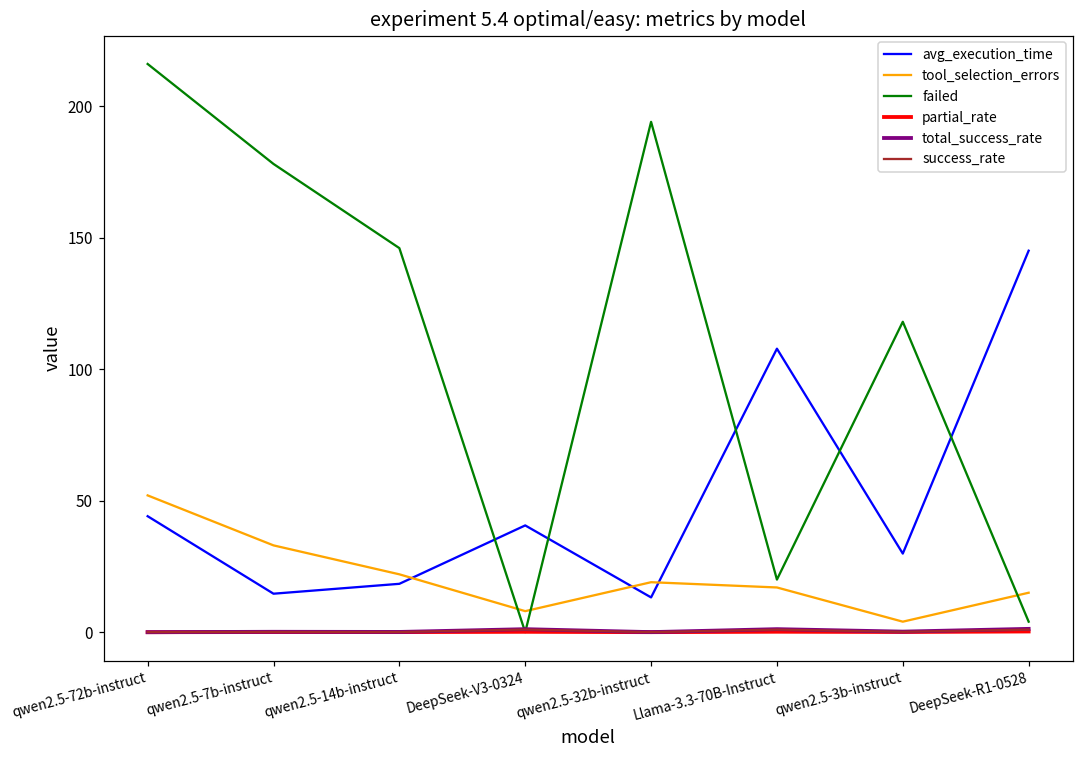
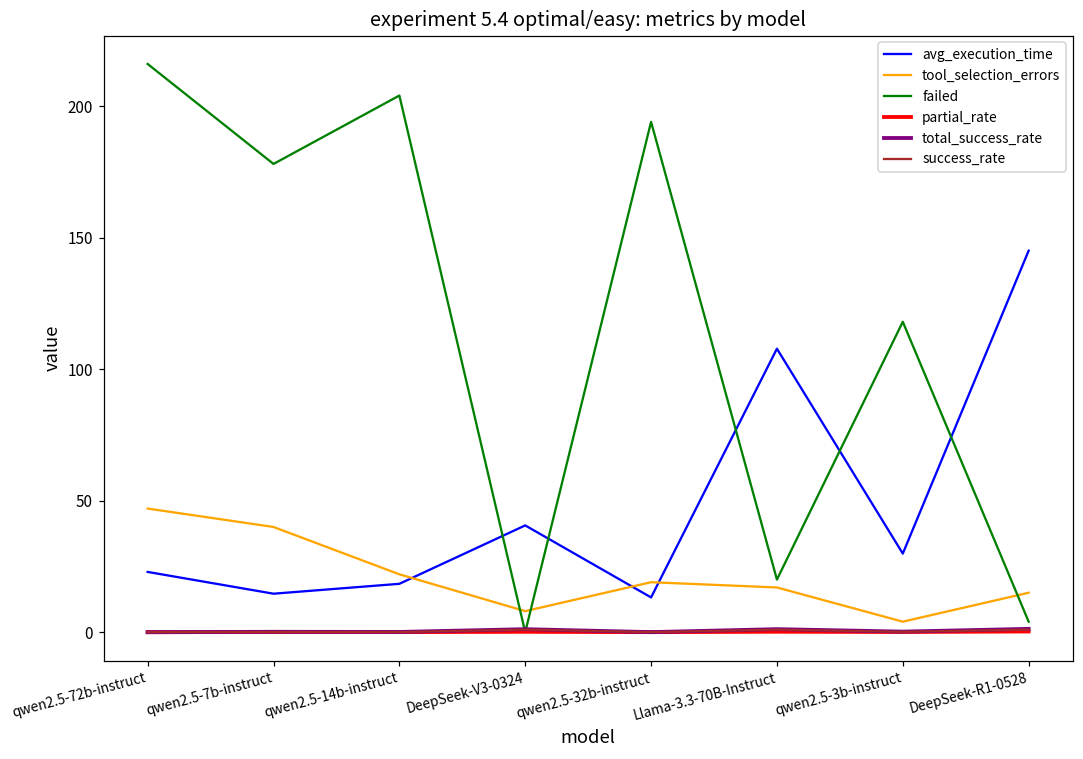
  {
    "avg_execution_time": {
-     "qwen2.5-72b-instruct": 44,
+     "qwen2.5-72b-instruct": 23,
      "qwen2.5-7b-instruct": 15,
      "qwen2.5-14b-instruct": 18,
      "DeepSeek-V3-0324": 41,
      "qwen2.5-32b-instruct": 13,
      "Llama-3.3-70B-Instruct": 108,
      "qwen2.5-3b-instruct": 30,
      "DeepSeek-R1-0528": 145
    },
    "tool_selection_errors": {
-     "qwen2.5-72b-instruct": 52,
-     "qwen2.5-7b-instruct": 33,
+     "qwen2.5-72b-instruct": 47,
+     "qwen2.5-7b-instruct": 40,
      "qwen2.5-14b-instruct": 22,
      "DeepSeek-V3-0324": 8,
      "qwen2.5-32b-instruct": 19,
      "Llama-3.3-70B-Instruct": 17,
      "qwen2.5-3b-instruct": 4,
      "DeepSeek-R1-0528": 15
    },
    "failed": {
      "qwen2.5-72b-instruct": 216,
      "qwen2.5-7b-instruct": 178,
-     "qwen2.5-14b-instruct": 146,
+     "qwen2.5-14b-instruct": 204,
      "qwen2.5-32b-instruct": 194,
      "Llama-3.3-70B-Instruct": 20,
      "qwen2.5-3b-instruct": 118,
      "DeepSeek-R1-0528": 4
    }
  }
